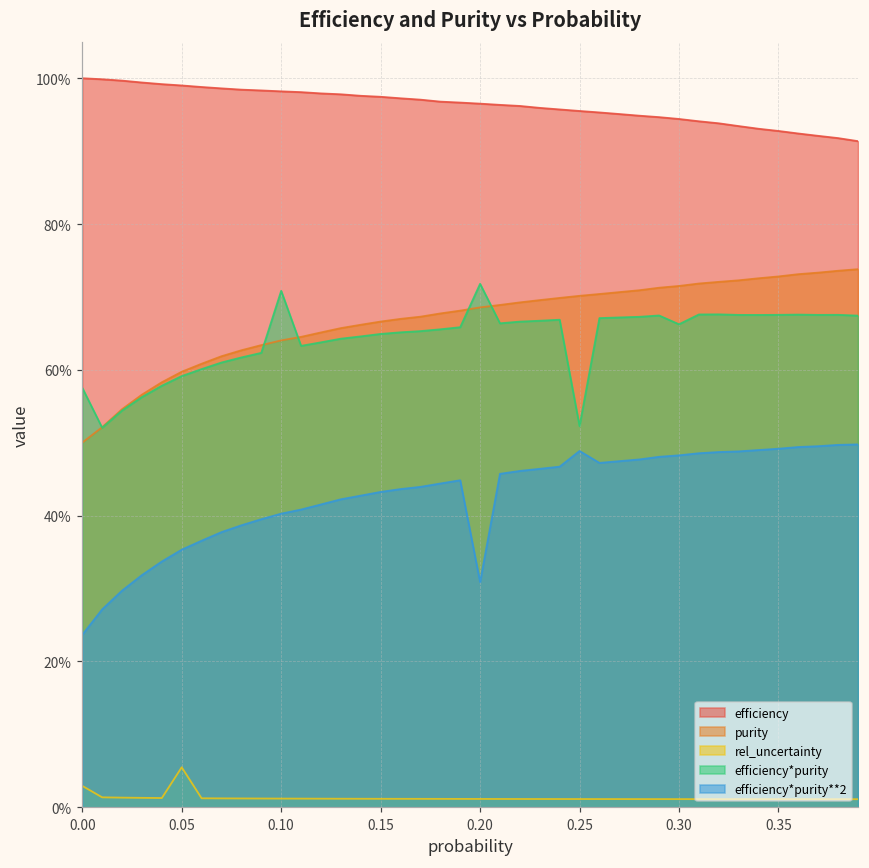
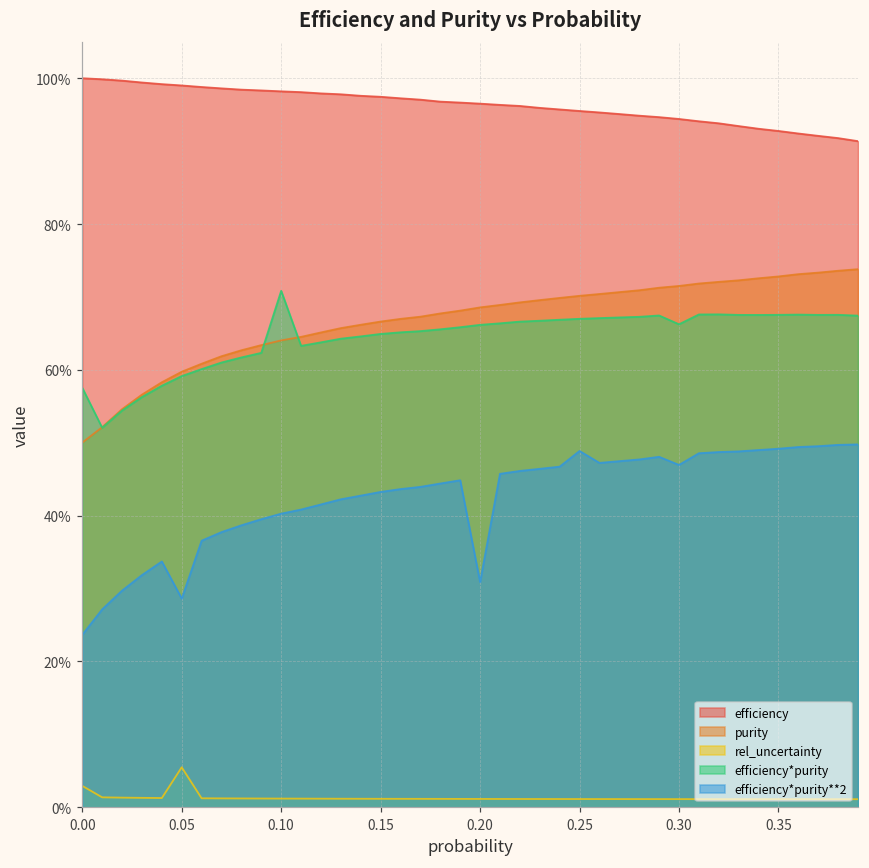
  {
    "rel_uncertainty": {
      "0.00": "3%",
      "0.05": "5%",
      "0.10": "1%",
      "0.15": "1%",
      "0.20": "1%",
      "0.25": "1%",
      "0.30": "1%"
    },
    "efficiency*purity": {
      "0.00": "58%",
      "0.05": "59%",
      "0.10": "71%",
      "0.15": "65%",
-     "0.20": "72%",
-     "0.25": "52%",
+     "0.20": "66%",
+     "0.25": "67%",
      "0.30": "66%",
      "0.35": "68%"
    },
    "efficiency*purity**2": {
      "0.00": "24%",
-     "0.05": "35%",
+     "0.05": "29%",
      "0.10": "40%",
      "0.15": "43%",
      "0.20": "31%",
      "0.25": "49%",
-     "0.30": "48%",
+     "0.30": "47%",
      "0.35": "49%"
    }
  }
